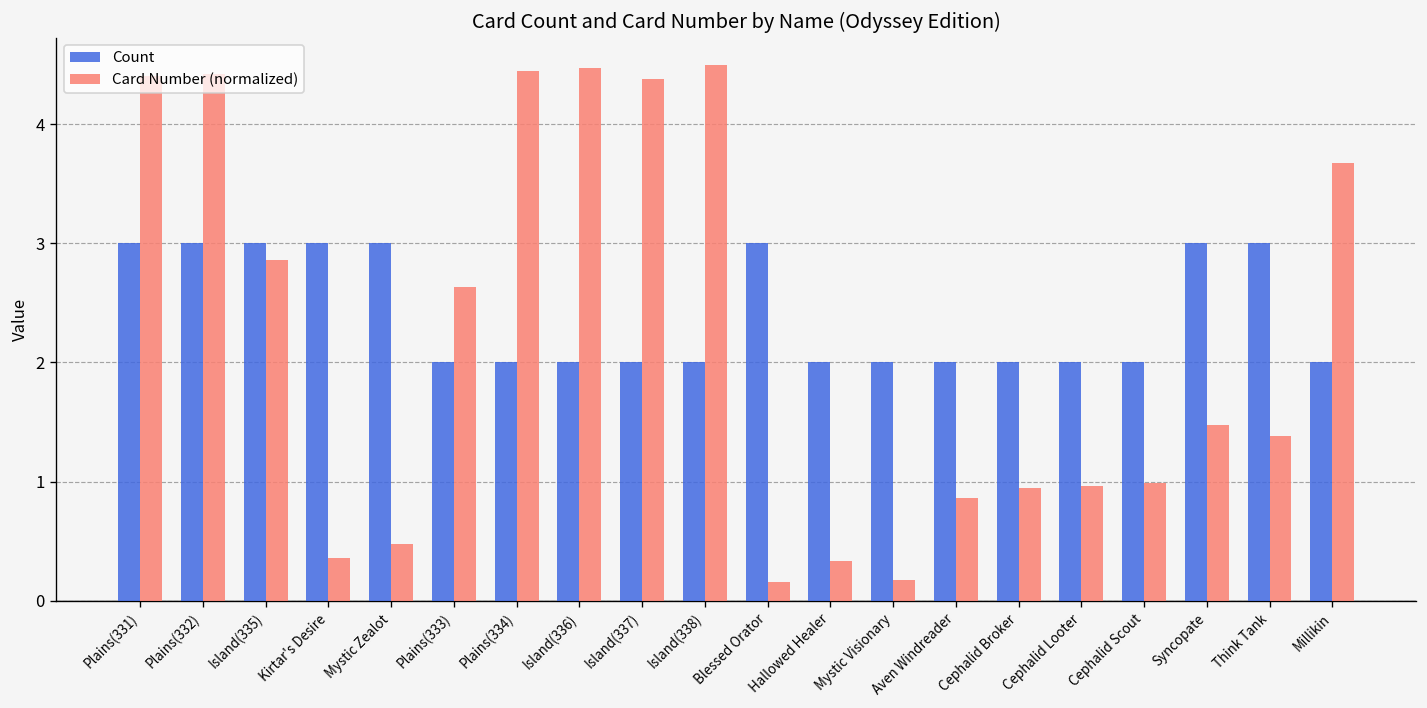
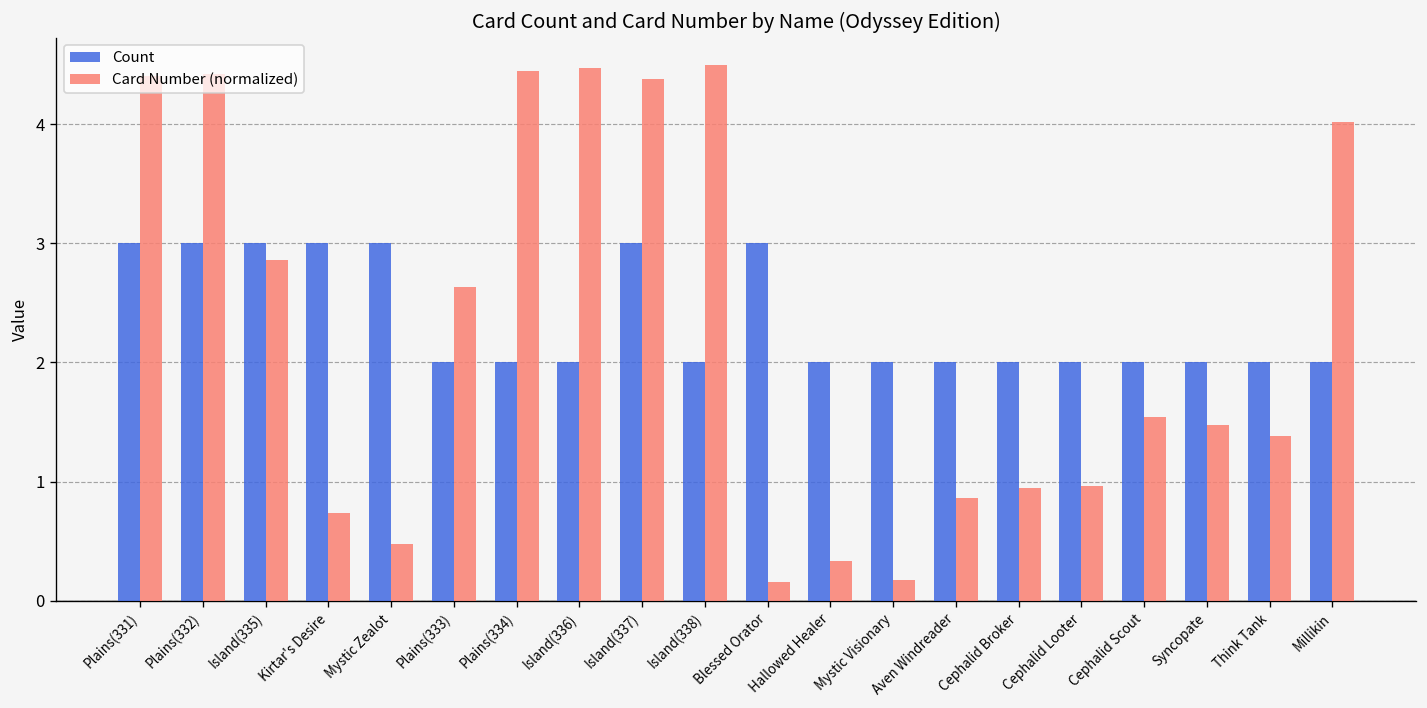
  {
    "Count": {
      "Plains(331)": 3,
      "Plains(332)": 3,
      "Island(335)": 3,
      "Kirtar's Desire": 3,
      "Mystic Zealot": 3,
      "Plains(333)": 2,
      "Plains(334)": 2,
      "Island(336)": 2,
-     "Island(337)": 2,
+     "Island(337)": 3,
      "Island(338)": 2,
      "Blessed Orator": 3,
      "Hallowed Healer": 2,
      "Mystic Visionary": 2,
      "Aven Windreader": 2,
      "Cephalid Broker": 2,
      "Cephalid Looter": 2,
      "Cephalid Scout": 2,
-     "Syncopate": 3,
-     "Think Tank": 3,
+     "Syncopate": 2,
+     "Think Tank": 2,
      "Millikin": 2
    },
    "Card Number (normalized)": {
      "Island(335)": 2.9,
-     "Kirtar's Desire": 0.4,
+     "Kirtar's Desire": 0.7,
      "Mystic Zealot": 0.5,
      "Plains(333)": 2.6,
      "Plains(334)": 4.4,
      "Island(336)": 4.5,
      "Island(337)": 4.4,
      "Island(338)": 4.5,
      "Blessed Orator": 0.2,
      "Hallowed Healer": 0.3,
      "Mystic Visionary": 0.2,
      "Aven Windreader": 0.9,
      "Cephalid Broker": 0.9,
      "Cephalid Looter": 1.0,
-     "Cephalid Scout": 1.0,
+     "Cephalid Scout": 1.5,
      "Syncopate": 1.5,
      "Think Tank": 1.4,
-     "Millikin": 3.7
+     "Millikin": 4.0
    }
  }
